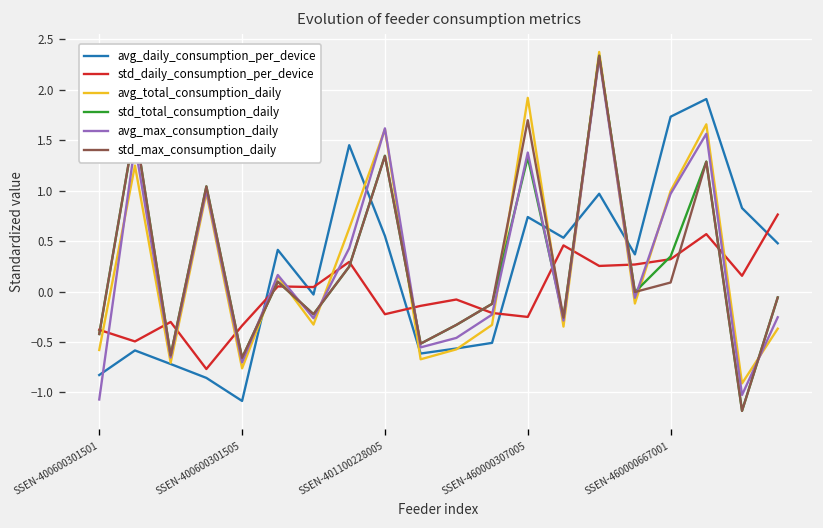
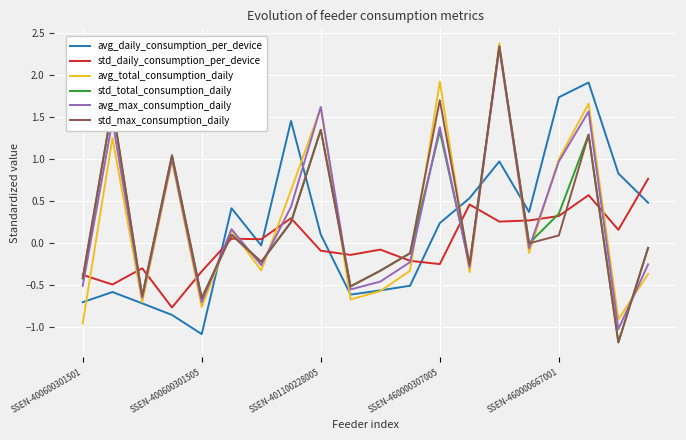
  {
    "avg_daily_consumption_per_device": {
-     "SSEN-400600301501": -0.8,
+     "SSEN-400600301501": -0.7,
      "SSEN-400600301505": -1.1,
-     "SSEN-401100228005": 0.6,
-     "SSEN-460000307005": 0.7,
+     "SSEN-401100228005": 0.1,
+     "SSEN-460000307005": 0.2,
      "SSEN-460000667001": 1.7
    },
    "std_daily_consumption_per_device": {
      "SSEN-400600301501": -0.4,
      "SSEN-400600301505": -0.3,
-     "SSEN-401100228005": -0.2,
+     "SSEN-401100228005": -0.1,
      "SSEN-460000307005": -0.3
    },
    "avg_total_consumption_daily": {
-     "SSEN-400600301501": -0.6,
+     "SSEN-400600301501": -1.0,
      "SSEN-400600301505": -0.8,
      "SSEN-460000307005": 1.9
    },
    "std_total_consumption_daily": {
      "SSEN-460000307005": 1.3
    },
    "avg_max_consumption_daily": {
-     "SSEN-400600301501": -1.1,
+     "SSEN-400600301501": -0.5,
      "SSEN-400600301505": -0.7,
      "SSEN-460000307005": 1.4
    },
    "std_max_consumption_daily": {
      "SSEN-460000307005": 1.7,
      "SSEN-460000667001": 0.1
    }
  }
